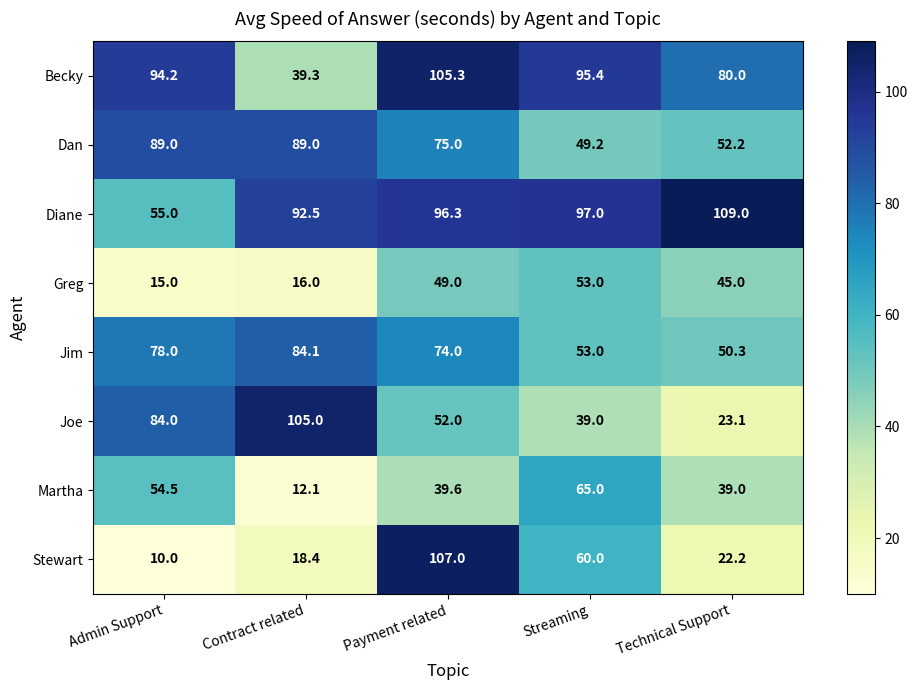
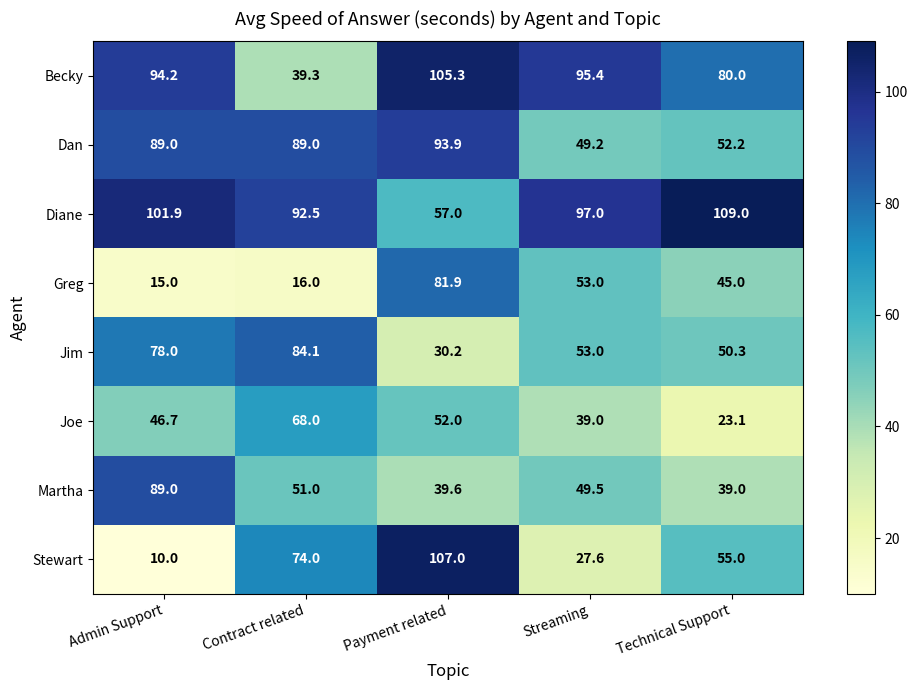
  {
    "Becky": {
      "Admin Support": 94.2,
      "Contract related": 39.3,
      "Payment related": 105.3,
      "Streaming": 95.4,
      "Technical Support": 80.0
    },
    "Dan": {
      "Admin Support": 89.0,
      "Contract related": 89.0,
-     "Payment related": 75.0,
+     "Payment related": 93.9,
      "Streaming": 49.2,
      "Technical Support": 52.2
    },
    "Diane": {
-     "Admin Support": 55.0,
+     "Admin Support": 101.9,
      "Contract related": 92.5,
-     "Payment related": 96.3,
+     "Payment related": 57.0,
      "Streaming": 97.0,
      "Technical Support": 109.0
    },
    "Greg": {
      "Admin Support": 15.0,
      "Contract related": 16.0,
-     "Payment related": 49.0,
+     "Payment related": 81.9,
      "Streaming": 53.0,
      "Technical Support": 45.0
    },
    "Jim": {
      "Admin Support": 78.0,
      "Contract related": 84.1,
-     "Payment related": 74.0,
+     "Payment related": 30.2,
      "Streaming": 53.0,
      "Technical Support": 50.3
    },
    "Joe": {
-     "Admin Support": 84.0,
-     "Contract related": 105.0,
+     "Admin Support": 46.7,
+     "Contract related": 68.0,
      "Payment related": 52.0,
      "Streaming": 39.0,
      "Technical Support": 23.1
    },
    "Martha": {
-     "Admin Support": 54.5,
-     "Contract related": 12.1,
+     "Admin Support": 89.0,
+     "Contract related": 51.0,
      "Payment related": 39.6,
-     "Streaming": 65.0,
+     "Streaming": 49.5,
      "Technical Support": 39.0
    },
    "Stewart": {
      "Admin Support": 10.0,
-     "Contract related": 18.4,
+     "Contract related": 74.0,
      "Payment related": 107.0,
-     "Streaming": 60.0,
-     "Technical Support": 22.2
+     "Streaming": 27.6,
+     "Technical Support": 55.0
    }
  }
